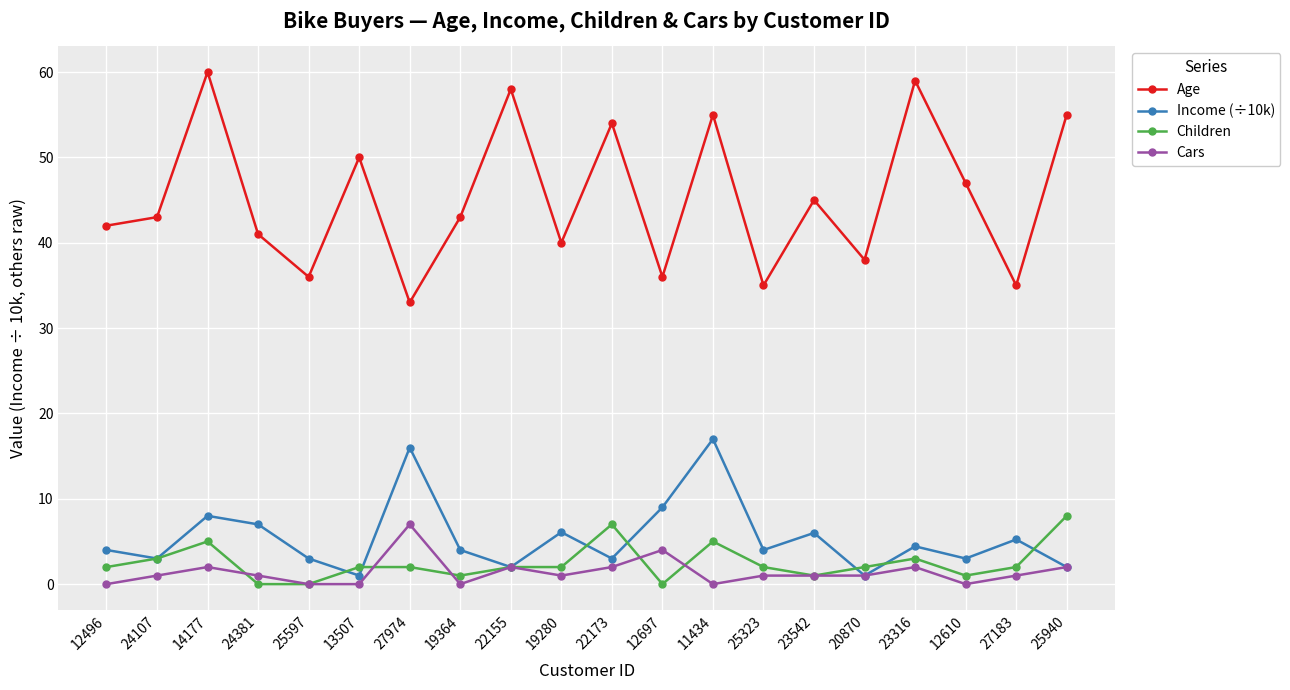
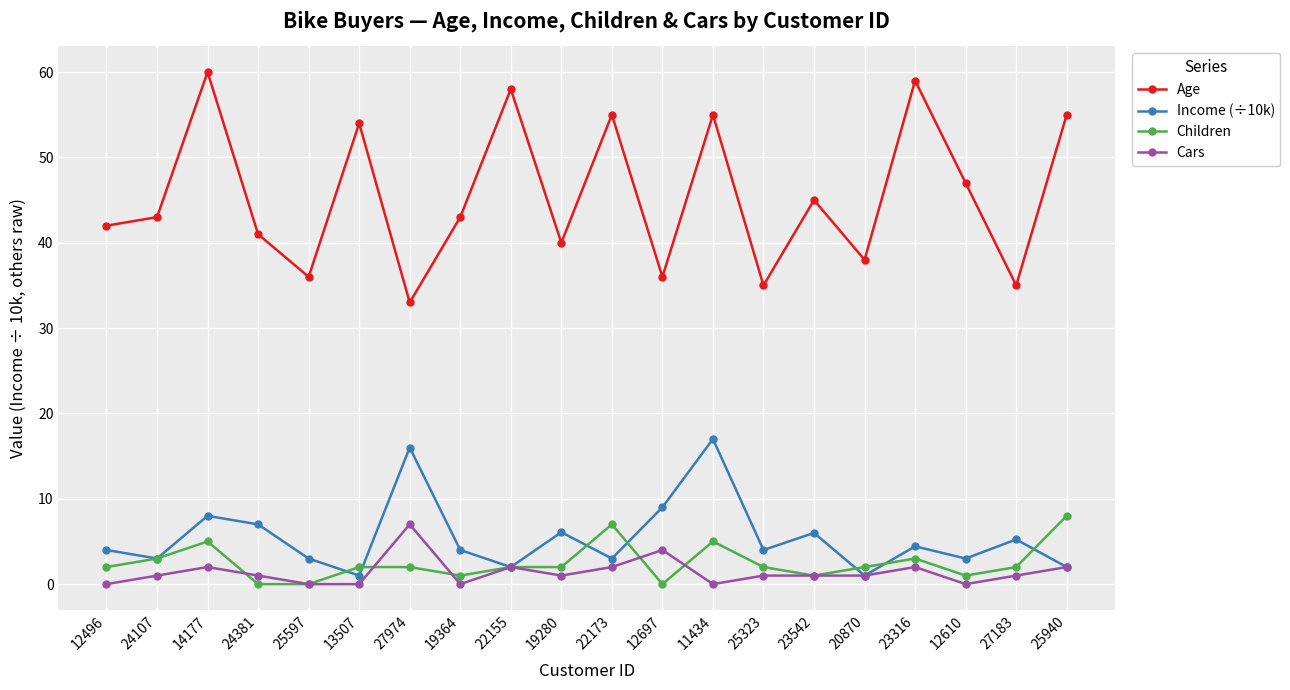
  {
    "Age": {
      "12496": 42,
      "24107": 43,
      "14177": 60,
      "24381": 41,
      "25597": 36,
-     "13507": 50,
+     "13507": 54,
      "27974": 33,
      "19364": 43,
      "22155": 58,
      "19280": 40,
-     "22173": 54,
+     "22173": 55,
      "12697": 36,
      "11434": 55,
      "25323": 35,
      "23542": 45,
      "20870": 38,
      "23316": 59,
      "12610": 47,
      "27183": 35,
      "25940": 55
    },
    "Income (÷10k)": {
      "12496": 4,
      "14177": 8,
      "24381": 7,
      "25597": 3,
      "13507": 1,
      "27974": 16,
      "19364": 4,
      "19280": 6,
      "22173": 3,
      "12697": 9,
      "11434": 17,
      "25323": 4,
      "23542": 6,
      "23316": 4,
      "12610": 3,
      "27183": 5
    },
    "Children": {
      "12496": 2,
      "14177": 5,
      "24381": 0,
      "13507": 2,
      "27974": 2,
      "19364": 1,
      "19280": 2,
      "22173": 7,
      "12697": 0,
      "11434": 5,
      "25323": 2,
      "20870": 2,
      "23316": 3,
      "12610": 1,
      "27183": 2,
      "25940": 8
    },
    "Cars": {
      "12496": 0,
      "24107": 1,
      "14177": 2,
      "24381": 1,
      "13507": 0,
      "27974": 7,
      "19364": 0,
      "19280": 1,
      "22173": 2,
      "12697": 4,
      "11434": 0,
      "25323": 1,
      "23316": 2,
      "12610": 0,
      "27183": 1
    }
  }
